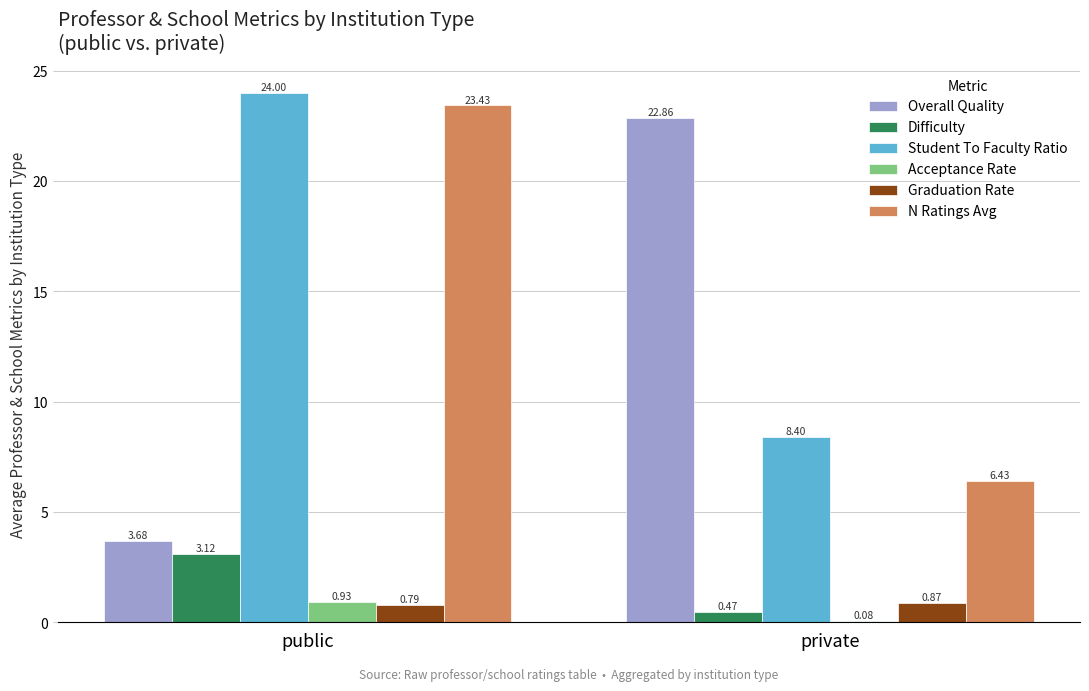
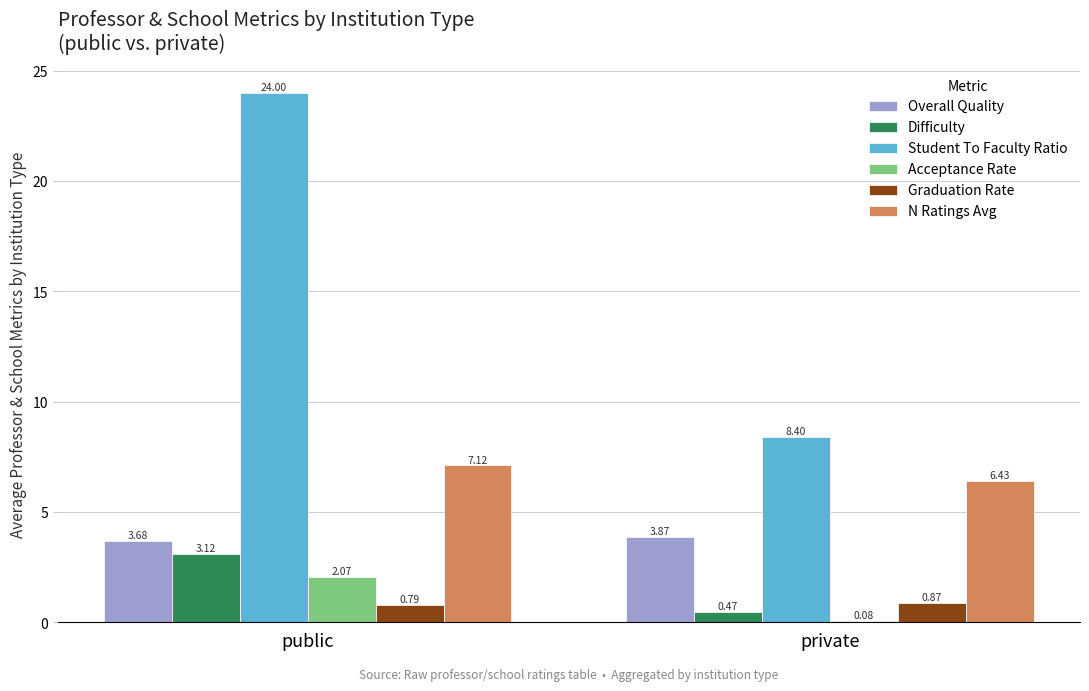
  {
    "Overall Quality": {
      "public": 3.68,
-     "private": 22.86
+     "private": 3.87
    },
    "Difficulty": {
      "public": 3.12,
      "private": 0.47
    },
    "Student To Faculty Ratio": {
      "public": 24.00,
      "private": 8.40
    },
    "Acceptance Rate": {
-     "public": 0.93,
+     "public": 2.07,
      "private": 0.08
    },
    "Graduation Rate": {
      "public": 0.79,
      "private": 0.87
    },
    "N Ratings Avg": {
-     "public": 23.43,
+     "public": 7.12,
      "private": 6.43
    }
  }
